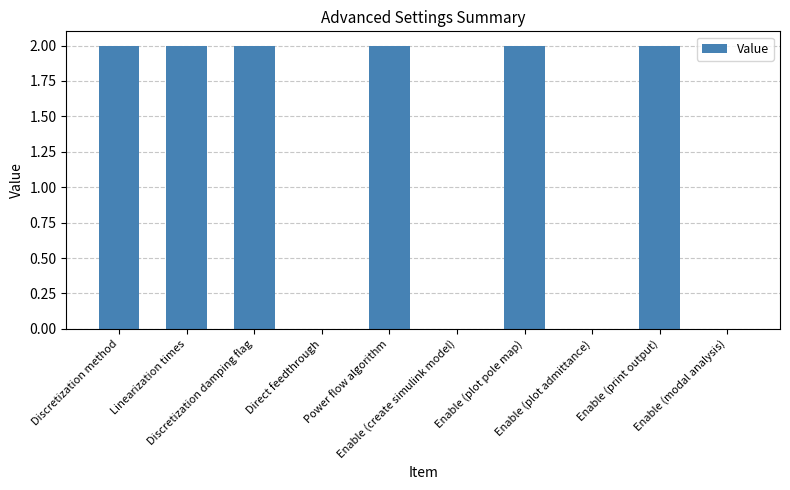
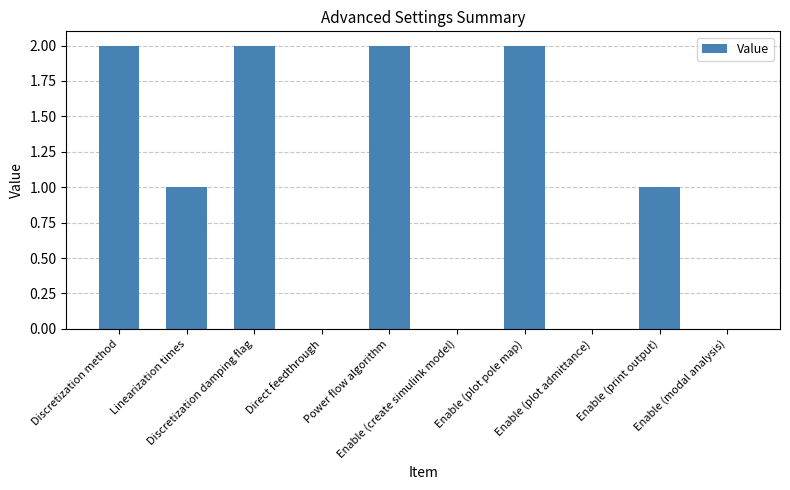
  {
    "Discretization method": 2,
-   "Linearization times": 2,
+   "Linearization times": 1,
    "Discretization damping flag": 2,
    "Direct feedthrough": 0,
    "Power flow algorithm": 2,
    "Enable (create simulink model)": 0,
    "Enable (plot pole map)": 2,
    "Enable (plot admittance)": 0,
-   "Enable (print output)": 2,
+   "Enable (print output)": 1,
    "Enable (modal analysis)": 0
  }
